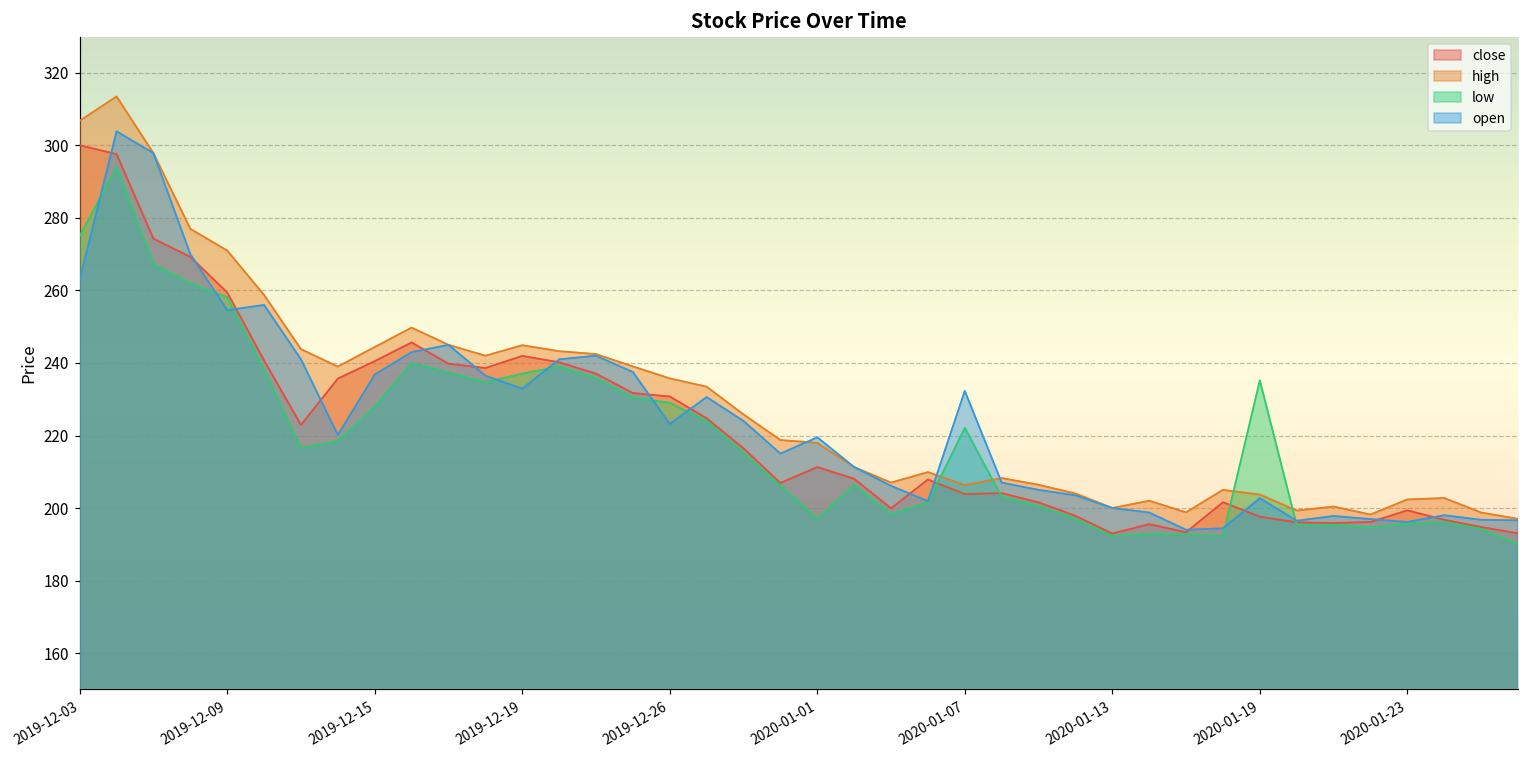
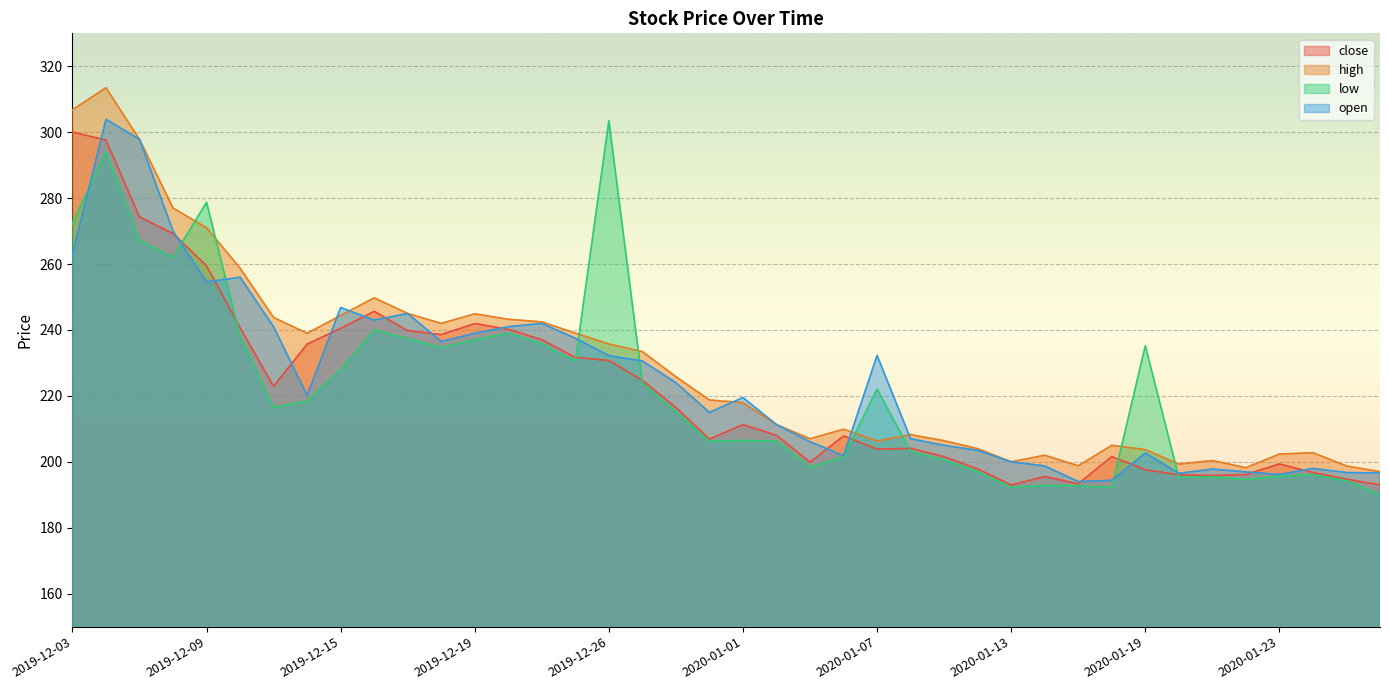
  {
    "low": {
-     "2019-12-03": 275,
-     "2019-12-09": 258,
+     "2019-12-03": 272,
+     "2019-12-09": 279,
      "2019-12-15": 228,
      "2019-12-19": 237,
-     "2019-12-26": 229,
-     "2020-01-01": 197,
+     "2019-12-26": 304,
+     "2020-01-01": 207,
      "2020-01-07": 222,
      "2020-01-19": 235
    },
    "open": {
      "2019-12-03": 263,
      "2019-12-09": 255,
-     "2019-12-15": 237,
-     "2019-12-19": 233,
-     "2019-12-26": 223,
+     "2019-12-15": 247,
+     "2019-12-19": 239,
+     "2019-12-26": 232,
      "2020-01-01": 220,
      "2020-01-07": 232,
      "2020-01-19": 203
    }
  }
